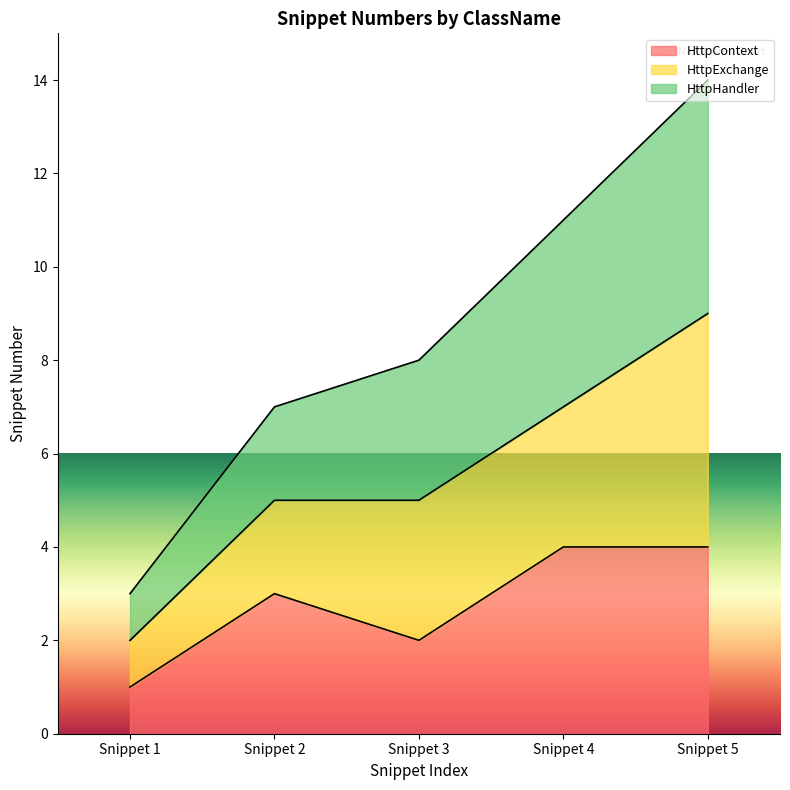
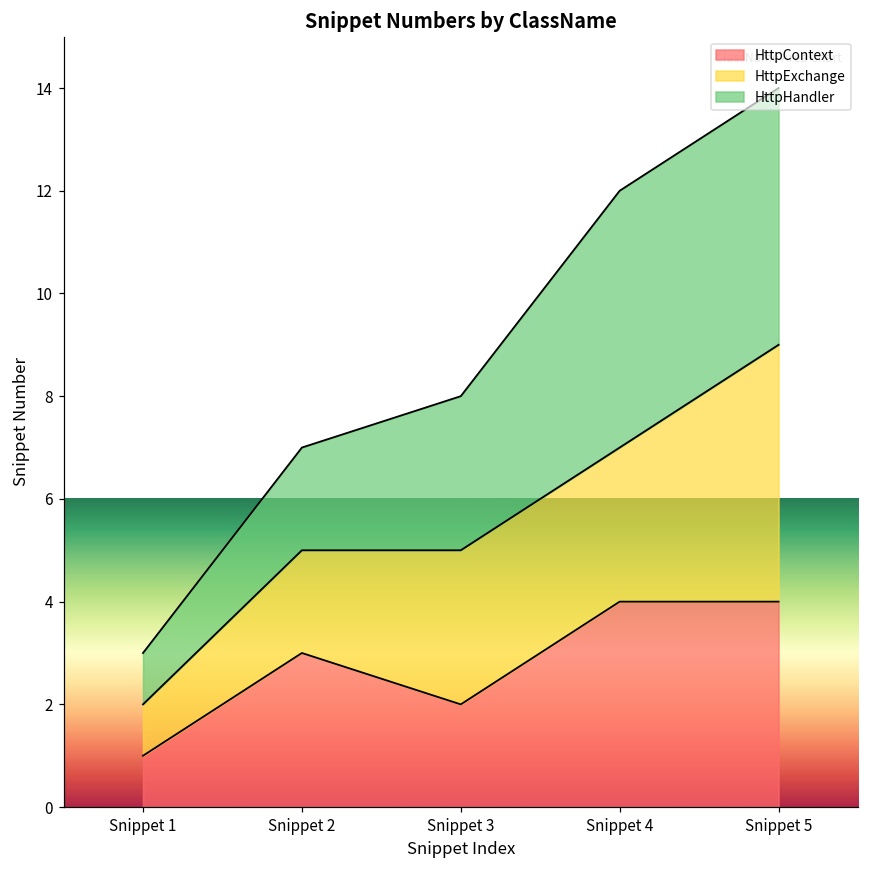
  {
    "HttpContext": {
      "Snippet 1": 1,
      "Snippet 2": 3,
      "Snippet 3": 2,
      "Snippet 4": 4,
      "Snippet 5": 4
    },
    "HttpExchange": {
      "Snippet 1": 1,
      "Snippet 2": 2,
      "Snippet 3": 3,
      "Snippet 4": 3,
      "Snippet 5": 5
    },
    "HttpHandler": {
      "Snippet 1": 1,
      "Snippet 2": 2,
      "Snippet 3": 3,
-     "Snippet 4": 4
+     "Snippet 4": 5
    }
  }
